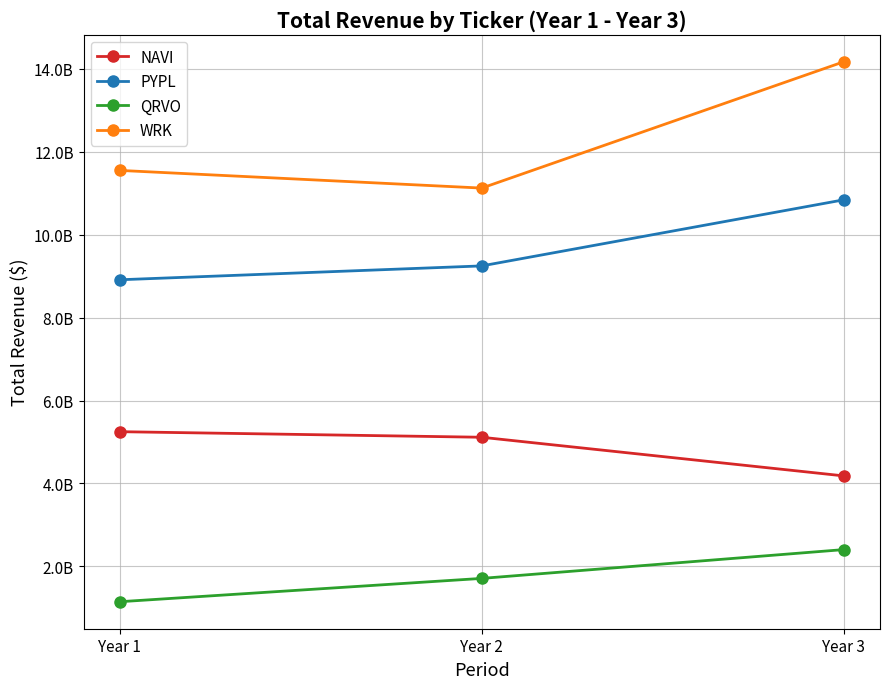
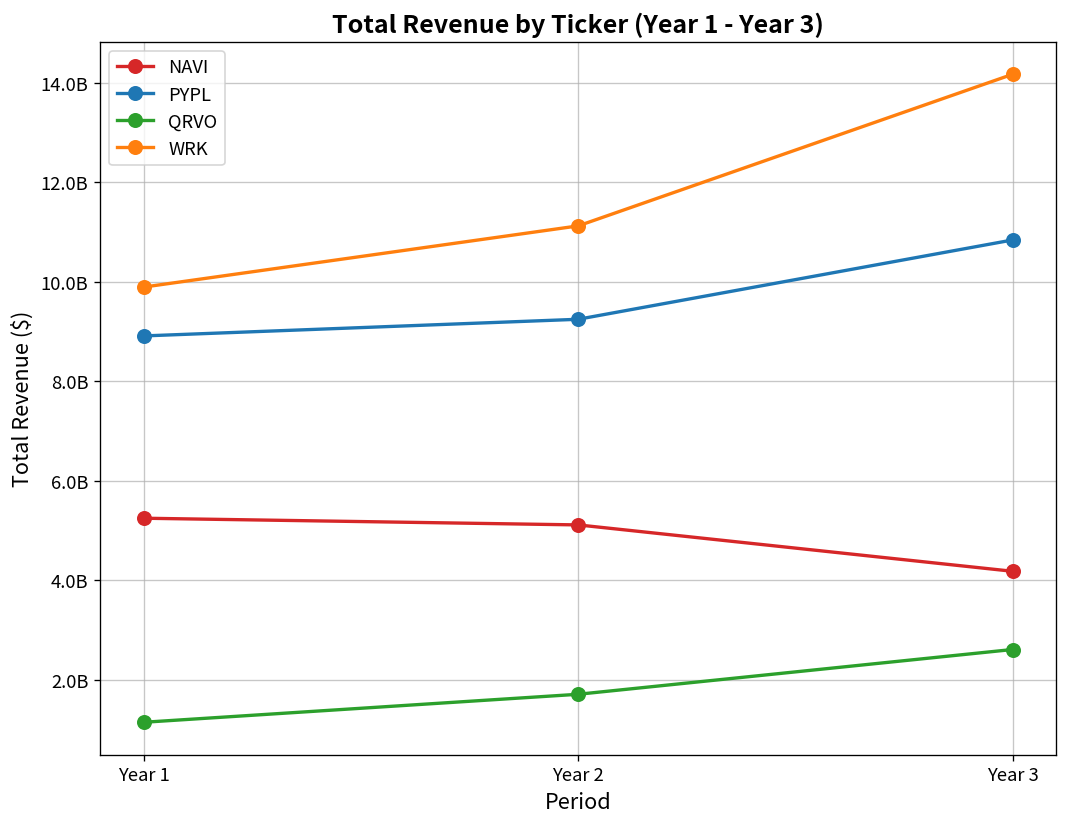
  {
    "NAVI": {
      "Year 1": 5200000000,
      "Year 2": 5100000000,
      "Year 3": 4200000000
    },
    "PYPL": {
      "Year 1": 8900000000,
      "Year 2": 9200000000,
      "Year 3": 10800000000
    },
    "QRVO": {
      "Year 1": 1100000000,
      "Year 2": 1700000000,
-     "Year 3": 2400000000
+     "Year 3": 2600000000
    },
    "WRK": {
-     "Year 1": 11600000000,
+     "Year 1": 9900000000,
      "Year 2": 11100000000,
      "Year 3": 14200000000
    }
  }
